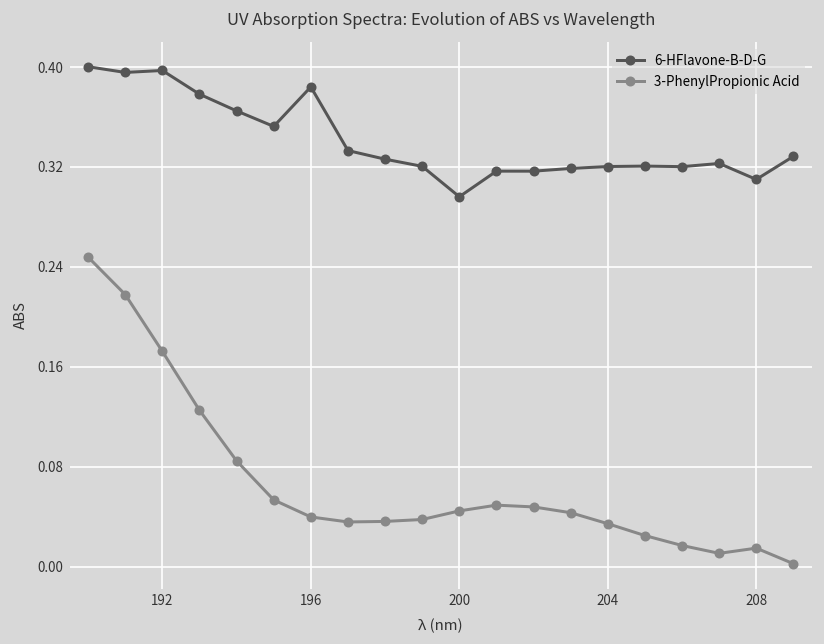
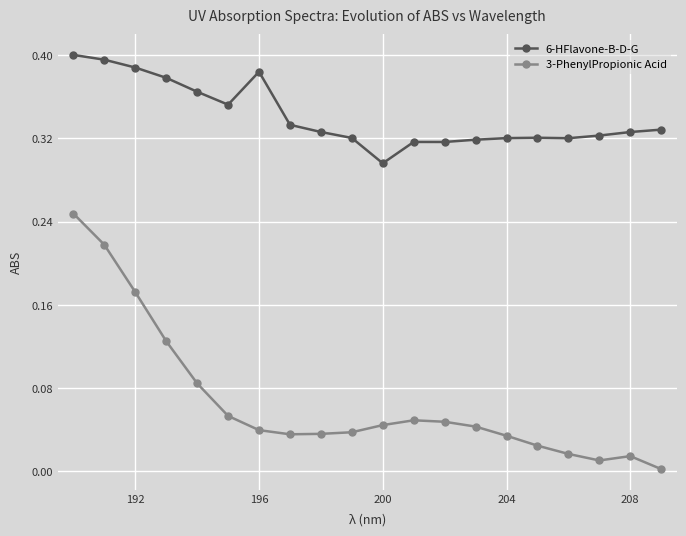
  {
    "6-HFlavone-B-D-G": {
-     "192": 0.397,
+     "192": 0.388,
      "196": 0.384,
      "200": 0.296,
      "204": 0.320,
-     "208": 0.310
+     "208": 0.326
    },
    "3-PhenylPropionic Acid": {
      "192": 0.172,
      "196": 0.040,
      "200": 0.045,
      "204": 0.034,
      "208": 0.015
    }
  }
